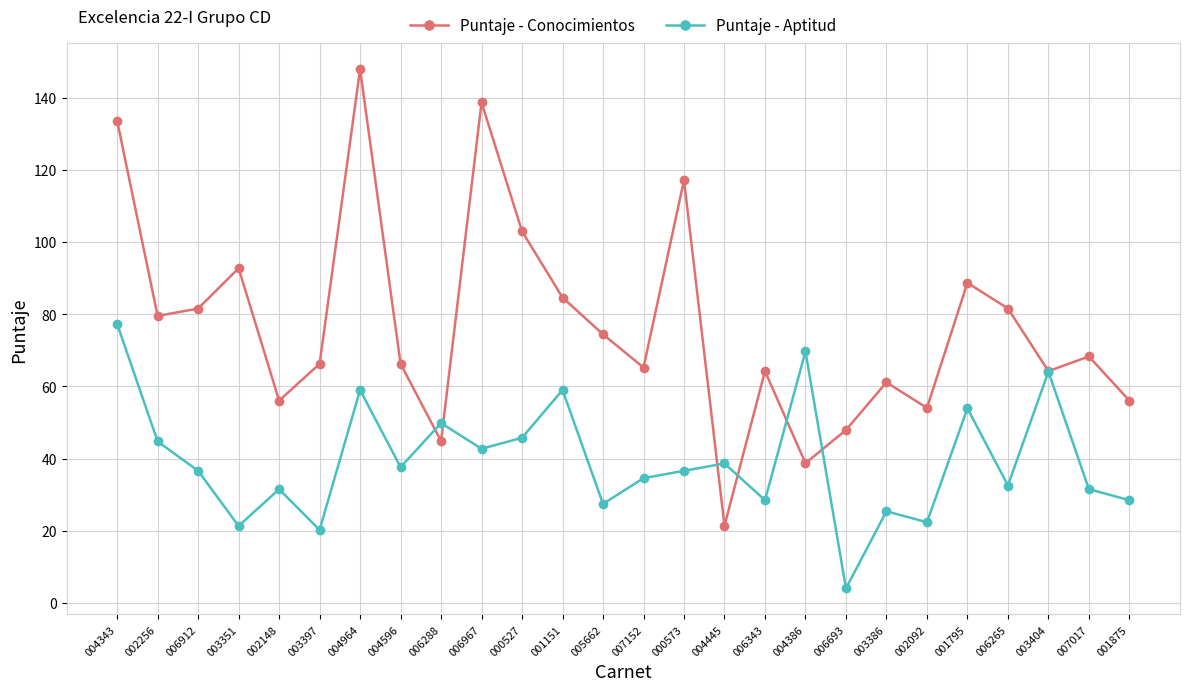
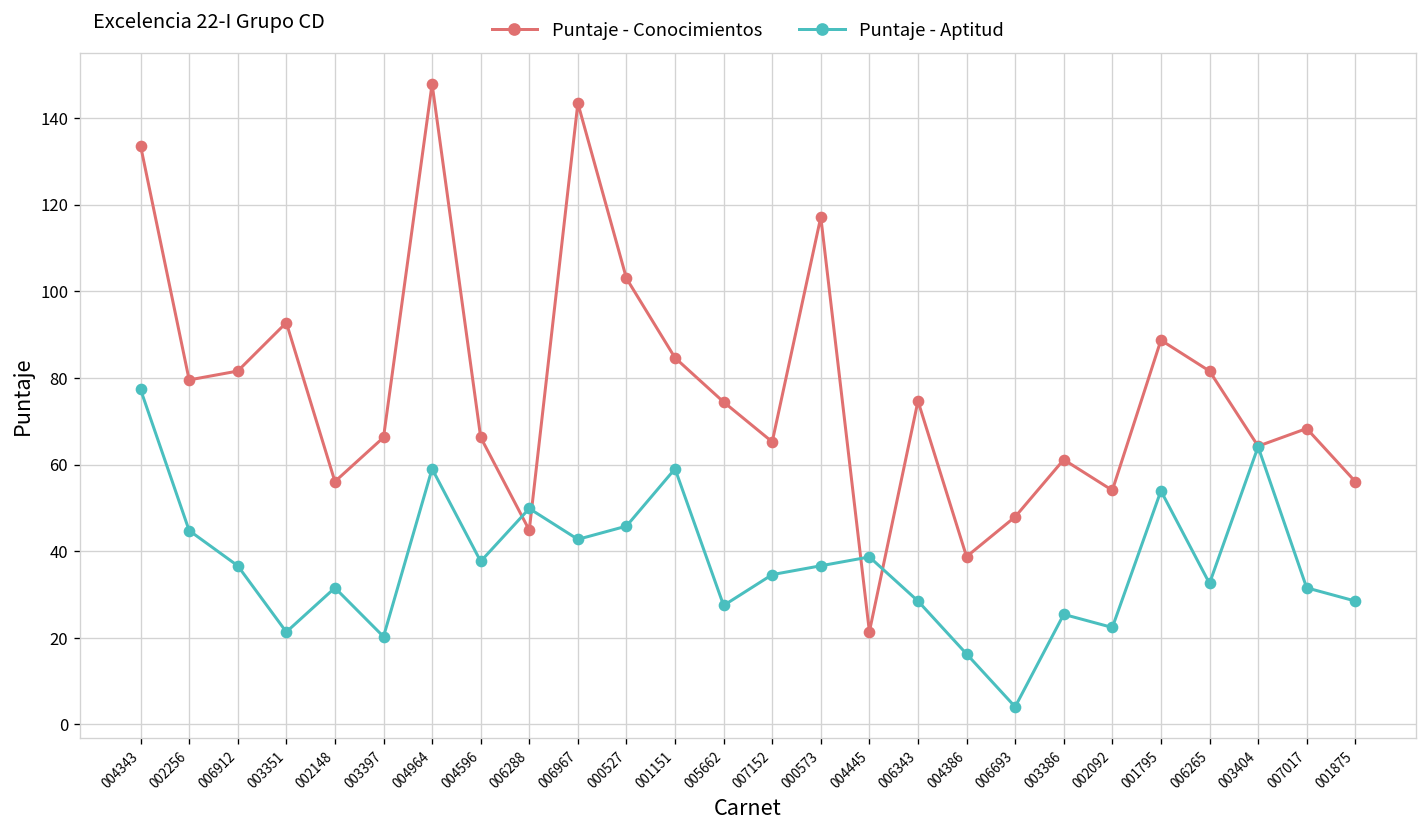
  {
    "Puntaje - Conocimientos": {
      "004343": 134,
      "002256": 80,
      "006912": 82,
      "003351": 93,
      "002148": 56,
      "003397": 66,
      "004964": 148,
      "004596": 66,
      "006288": 45,
-     "006967": 139,
+     "006967": 143,
      "000527": 103,
      "001151": 85,
      "005662": 74,
      "007152": 65,
      "000573": 117,
      "004445": 21,
-     "006343": 64,
+     "006343": 75,
      "004386": 39,
      "006693": 48,
      "003386": 61,
      "002092": 54,
      "001795": 89,
      "006265": 82,
      "007017": 68,
      "001875": 56
    },
    "Puntaje - Aptitud": {
      "004343": 77,
      "002256": 45,
      "006912": 37,
      "003351": 21,
      "002148": 32,
      "003397": 20,
      "004964": 59,
      "004596": 38,
      "006288": 50,
      "006967": 43,
      "000527": 46,
      "001151": 59,
      "005662": 27,
      "007152": 35,
      "000573": 37,
      "004445": 39,
      "006343": 28,
-     "004386": 70,
+     "004386": 16,
      "006693": 4,
      "003386": 25,
      "002092": 22,
      "001795": 54,
      "006265": 33,
      "007017": 32,
      "001875": 28
    }
  }
